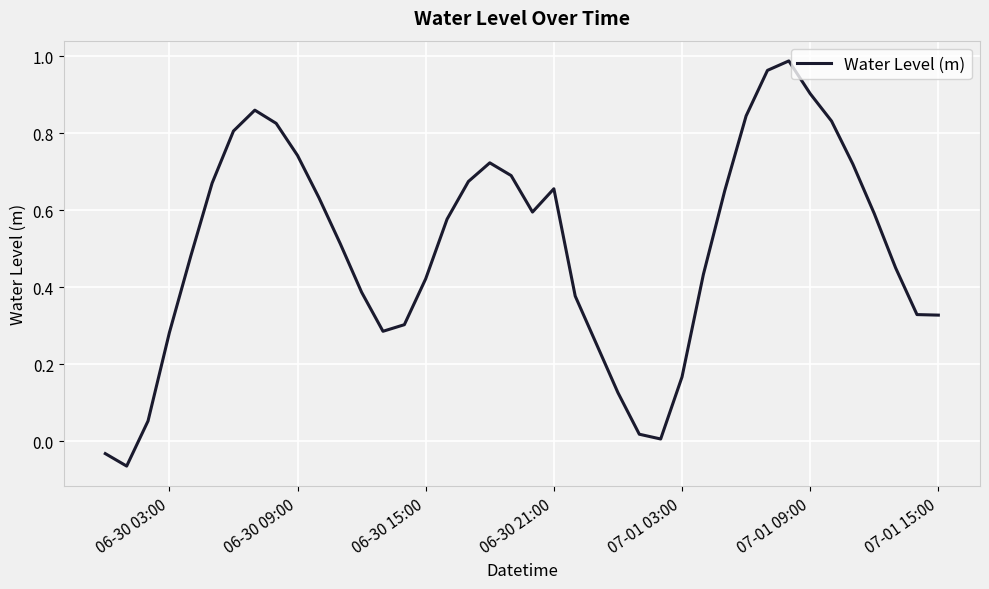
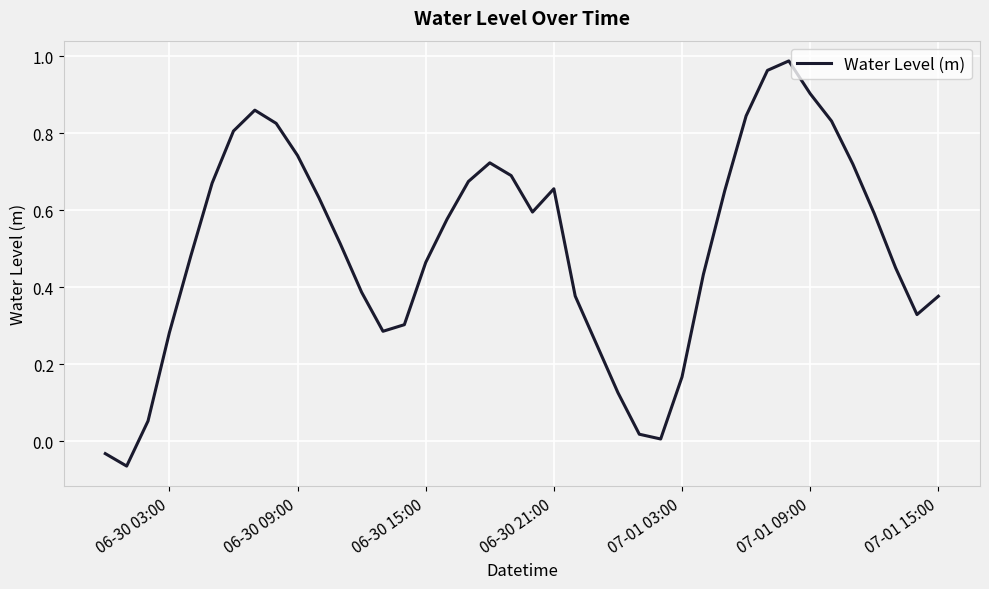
  {
    "06-30 03:00": 0.28,
    "06-30 09:00": 0.74,
-   "06-30 15:00": 0.42,
+   "06-30 15:00": 0.46,
    "06-30 21:00": 0.66,
    "07-01 03:00": 0.17,
    "07-01 09:00": 0.90,
-   "07-01 15:00": 0.33
+   "07-01 15:00": 0.38
  }
